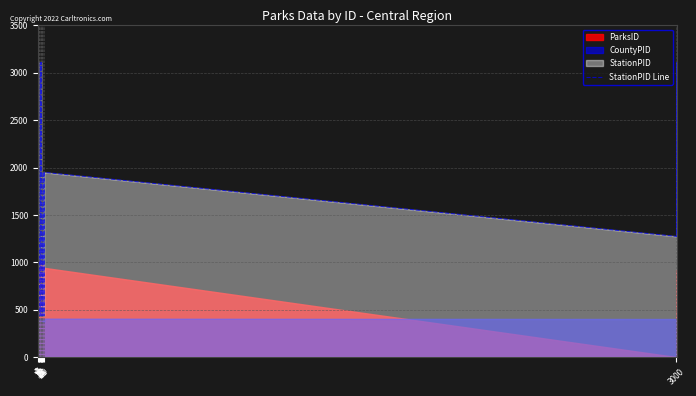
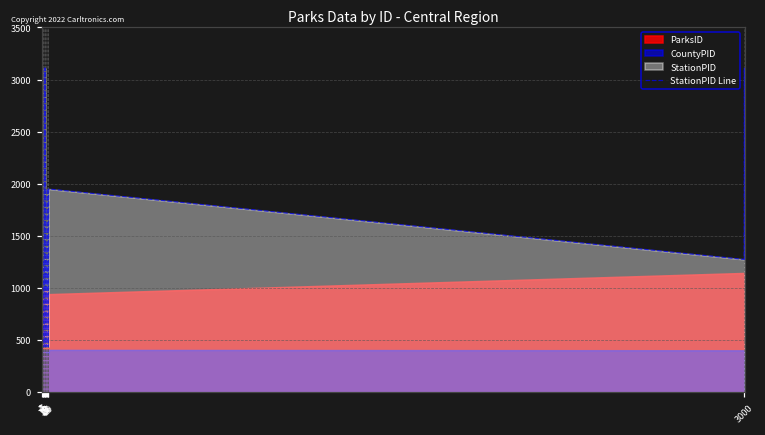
  {
    "ParksID": {
      "1": 800,
      "4": 800,
      "7": 900,
      "10": 1000,
      "13": 1000,
      "16": 1000,
      "19": 900,
      "22": 800,
      "26": 800,
      "29": 900,
-     "3000": 0
+     "3000": 1100
    },
    "CountyPID": {
      "1": 400,
      "4": 400,
      "7": 400,
      "10": 400,
      "13": 400,
      "16": 400,
      "19": 400,
      "22": 400,
      "26": 400,
      "29": 400,
      "3000": 400
    },
    "StationPID": {
      "1": 400,
      "4": 3100,
      "7": 1300,
      "10": 400,
      "13": 3100,
      "16": 3100,
      "19": 1300,
      "22": 400,
      "26": 1900,
      "29": 400,
      "3000": 1300
    }
  }
